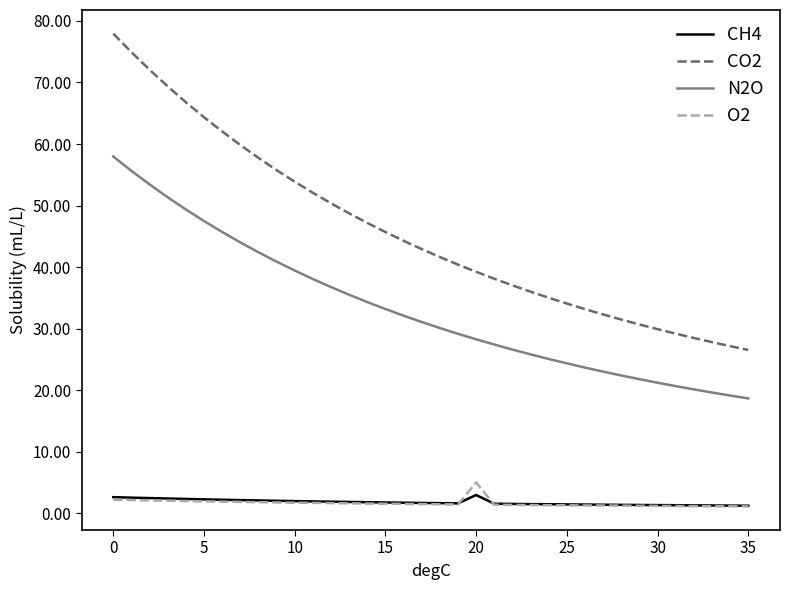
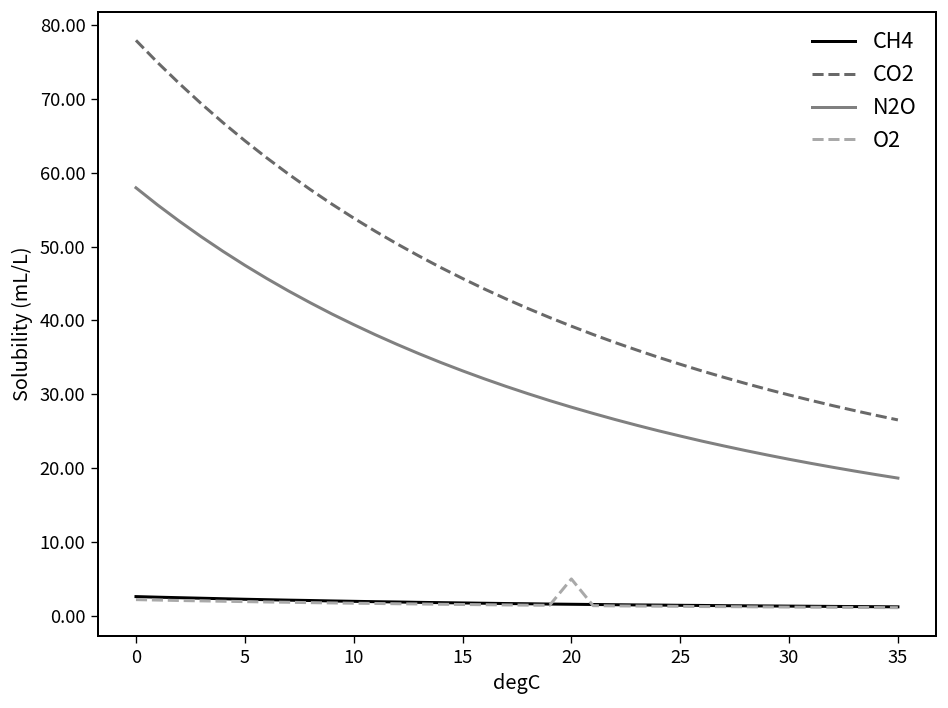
  {
    "CH4": {
-     "20": 3
+     "20": 2
    },
    "O2": {
      "20": 5
    }
  }
